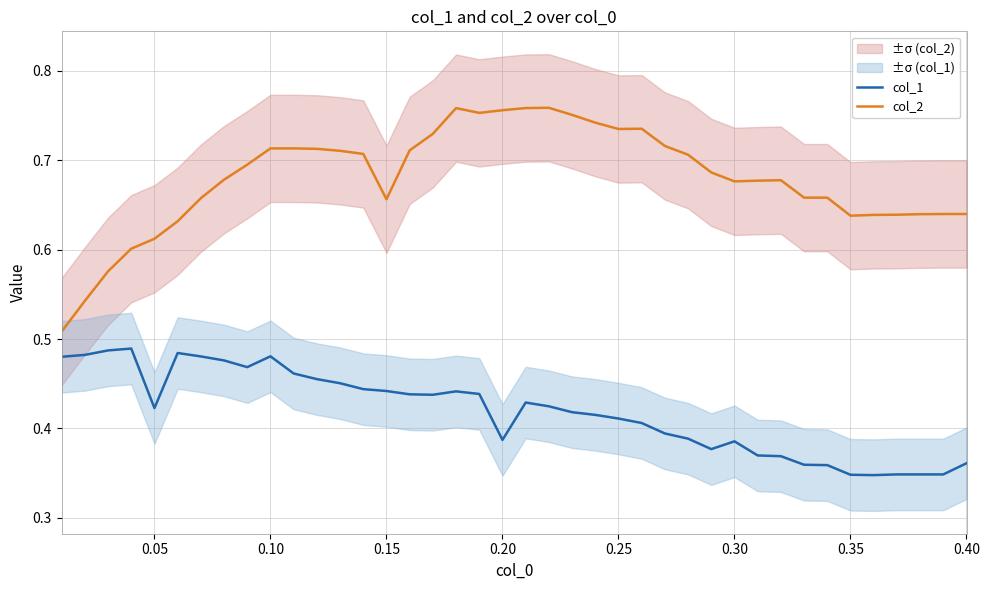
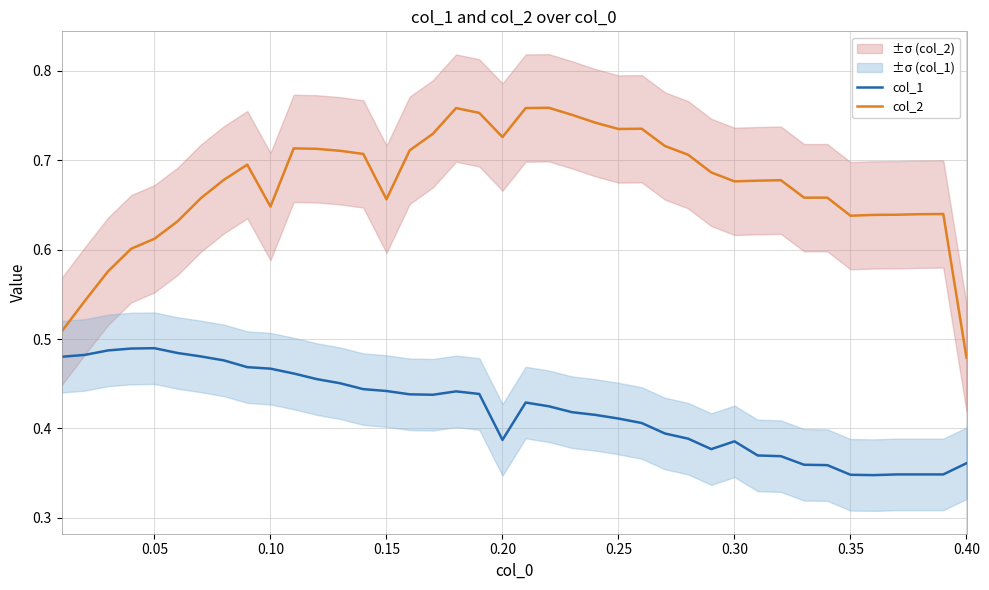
  {
    "col_1": {
-     "0.05": 0.42,
-     "0.10": 0.48,
+     "0.05": 0.49,
+     "0.10": 0.47,
      "0.15": 0.44,
      "0.20": 0.39,
      "0.25": 0.41,
      "0.30": 0.39,
      "0.35": 0.35,
      "0.40": 0.36
    },
    "col_2": {
      "0.05": 0.61,
-     "0.10": 0.71,
+     "0.10": 0.65,
      "0.15": 0.66,
-     "0.20": 0.76,
+     "0.20": 0.73,
      "0.25": 0.74,
      "0.30": 0.68,
      "0.35": 0.64,
-     "0.40": 0.64
+     "0.40": 0.48
    }
  }
